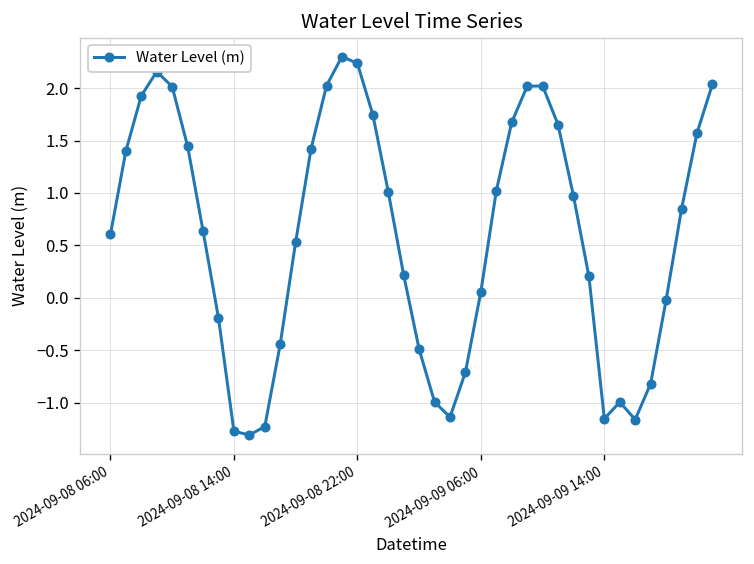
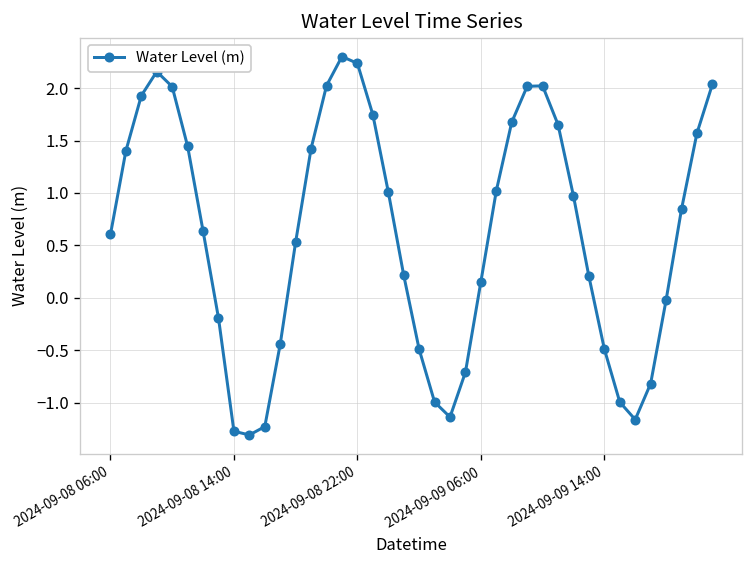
  {
    "2024-09-08 06:00": 0.6,
    "2024-09-08 14:00": -1.3,
    "2024-09-08 22:00": 2.2,
-   "2024-09-09 06:00": 0.1,
-   "2024-09-09 14:00": -1.2
+   "2024-09-09 06:00": 0.2,
+   "2024-09-09 14:00": -0.5
  }
